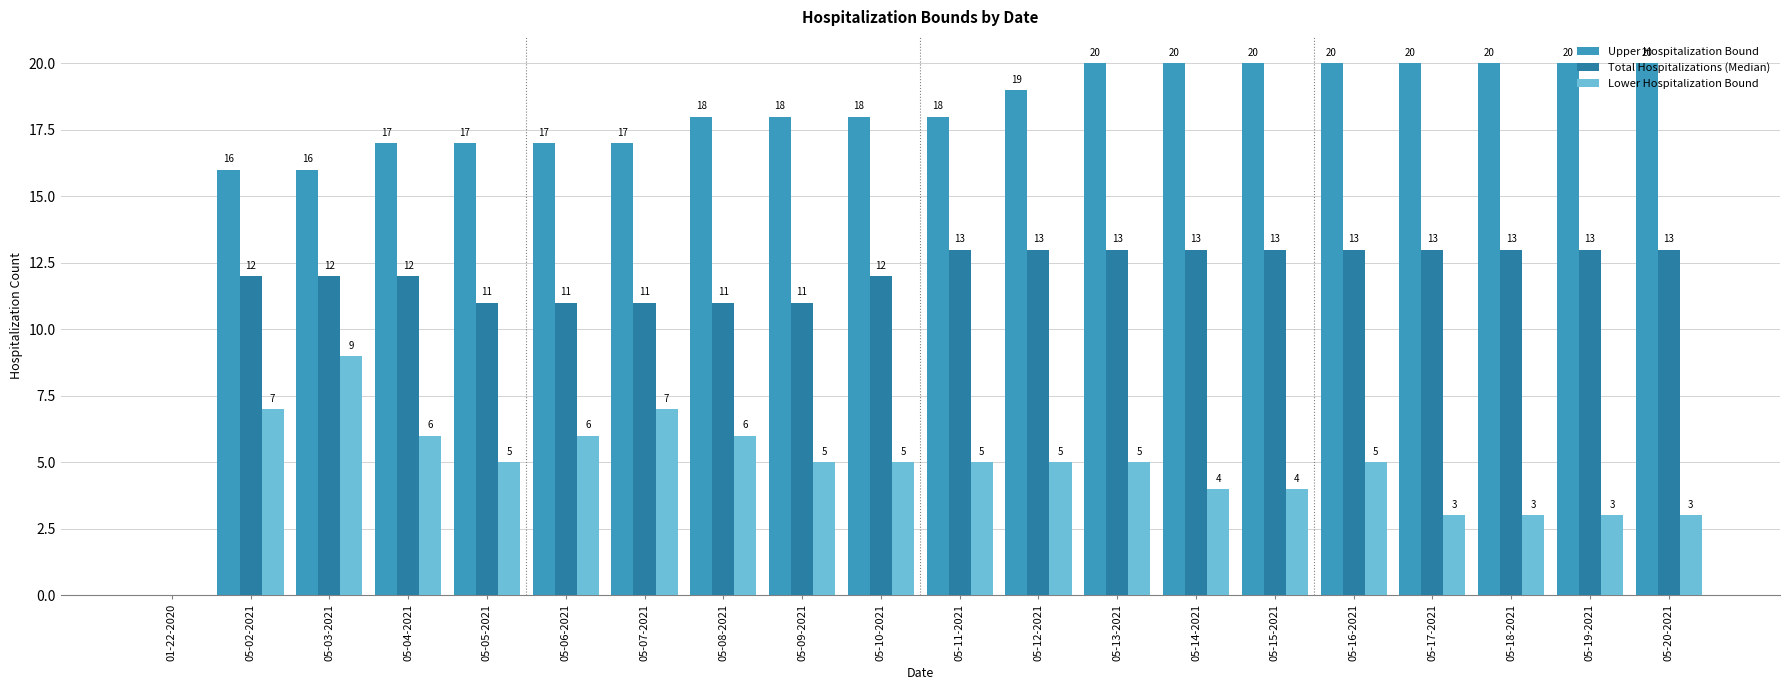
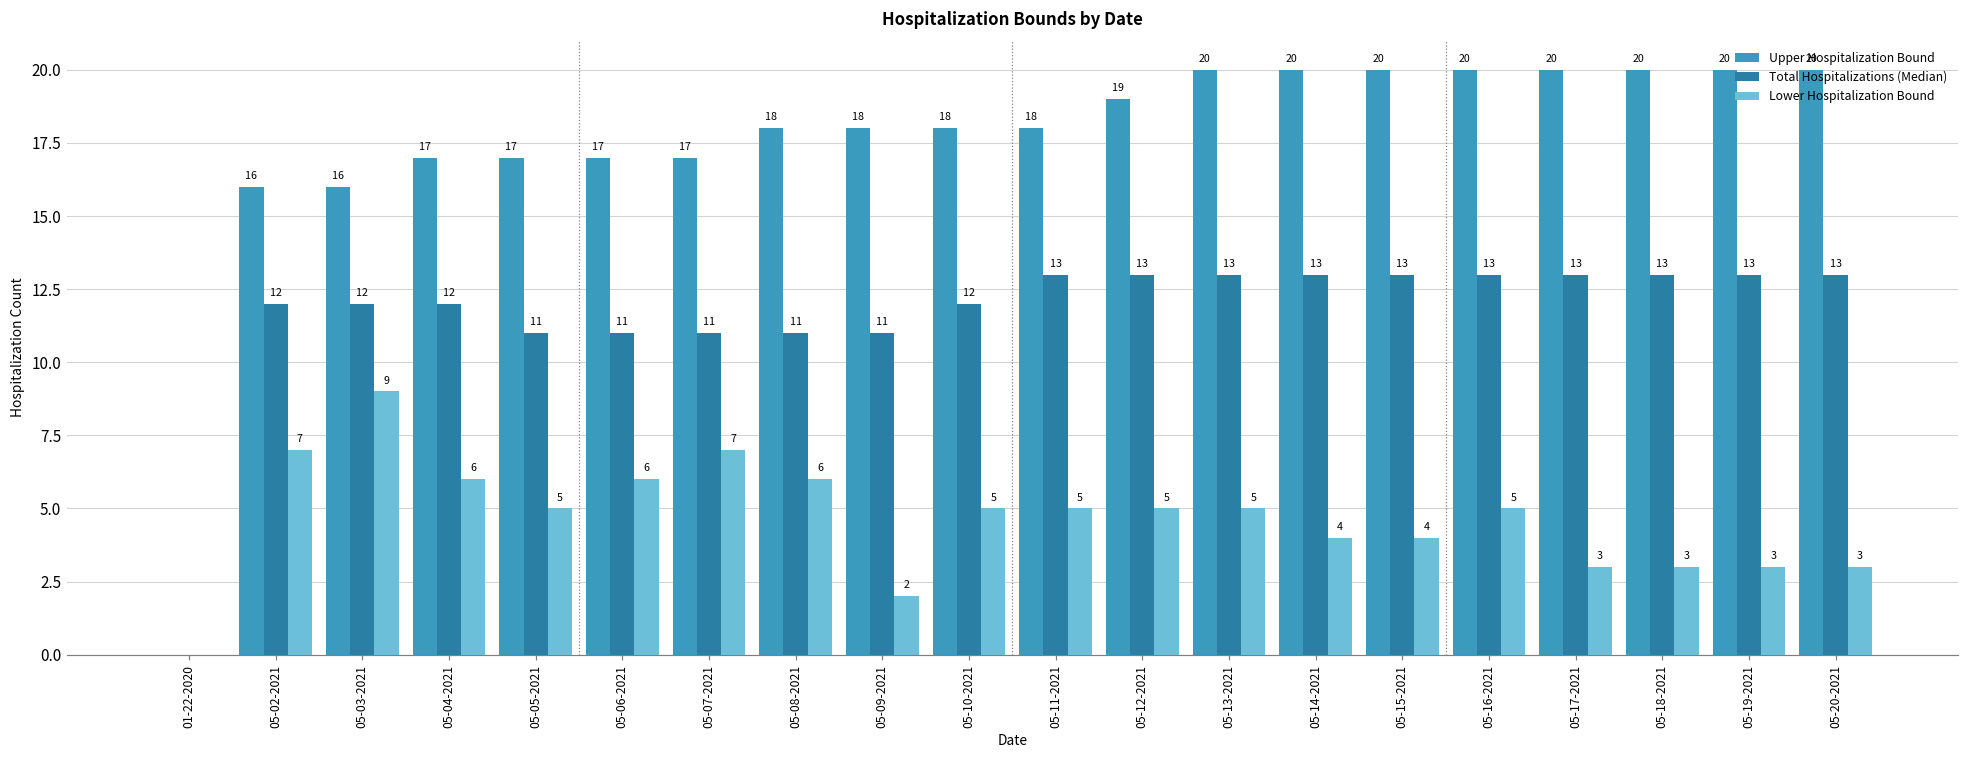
  {
    "Lower Hospitalization Bound": {
      "05-02-2021": 7,
      "05-03-2021": 9,
      "05-04-2021": 6,
      "05-05-2021": 5,
      "05-06-2021": 6,
      "05-07-2021": 7,
      "05-08-2021": 6,
-     "05-09-2021": 5,
+     "05-09-2021": 2,
      "05-10-2021": 5,
      "05-11-2021": 5,
      "05-12-2021": 5,
      "05-13-2021": 5,
      "05-14-2021": 4,
      "05-15-2021": 4,
      "05-16-2021": 5,
      "05-17-2021": 3,
      "05-18-2021": 3,
      "05-19-2021": 3,
      "05-20-2021": 3
    }
  }
